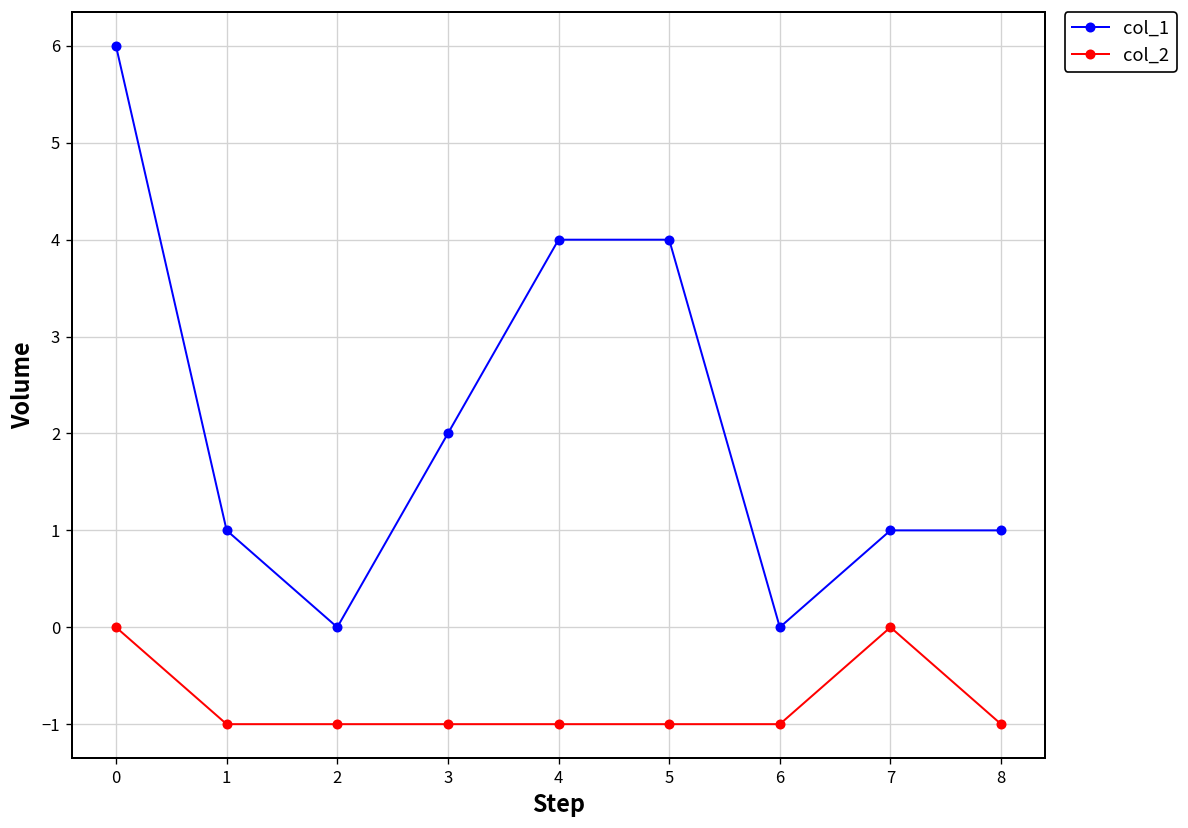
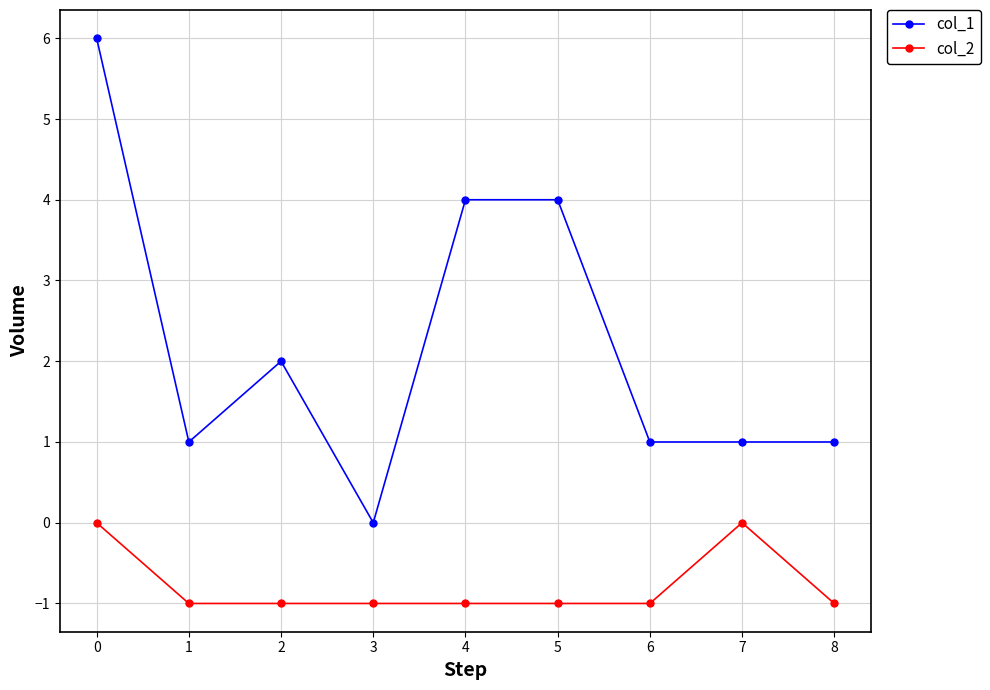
  {
    "col_1": {
      "0": 6,
      "1": 1,
-     "2": 0,
-     "3": 2,
+     "2": 2,
+     "3": 0,
      "4": 4,
      "5": 4,
-     "6": 0,
+     "6": 1,
      "7": 1,
      "8": 1
    },
    "col_2": {
      "0": 0,
      "1": -1,
      "2": -1,
      "3": -1,
      "4": -1,
      "5": -1,
      "6": -1,
      "7": 0,
      "8": -1
    }
  }
